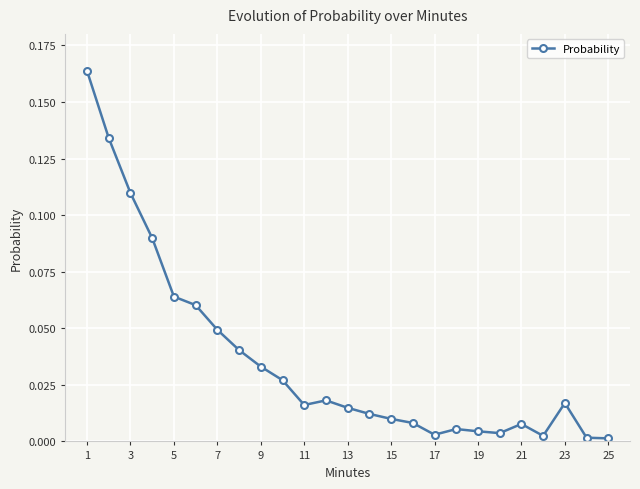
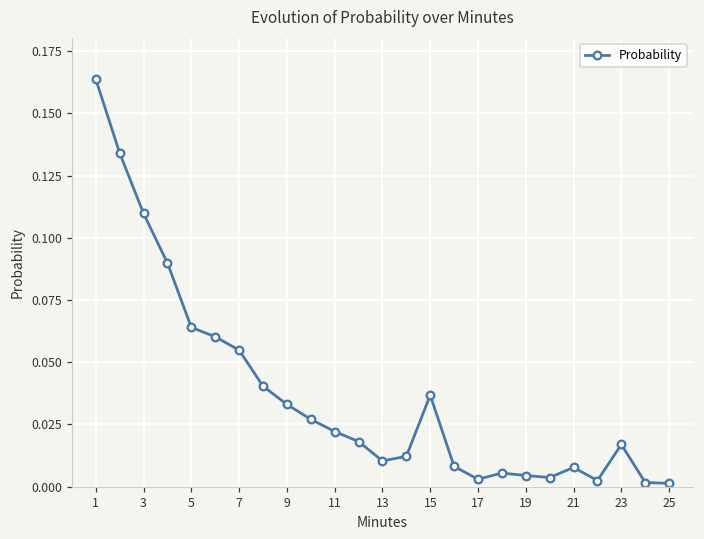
  {
    "1": 0.164,
    "3": 0.110,
    "5": 0.064,
-   "7": 0.049,
+   "7": 0.055,
    "9": 0.033,
-   "11": 0.016,
-   "13": 0.015,
-   "15": 0.010,
+   "11": 0.022,
+   "13": 0.010,
+   "15": 0.037,
    "17": 0.003,
    "19": 0.004,
    "21": 0.008,
    "23": 0.017,
    "25": 0.001
  }
